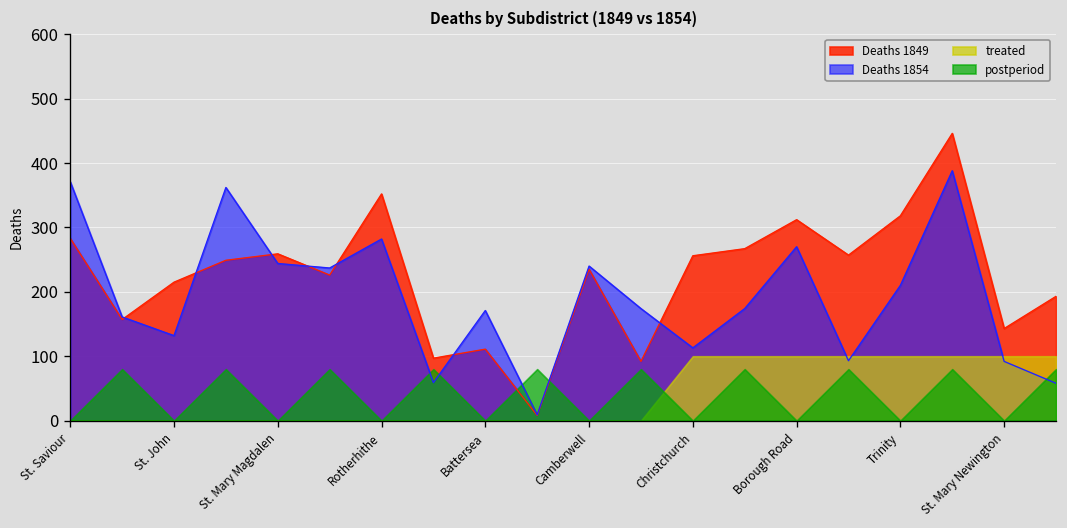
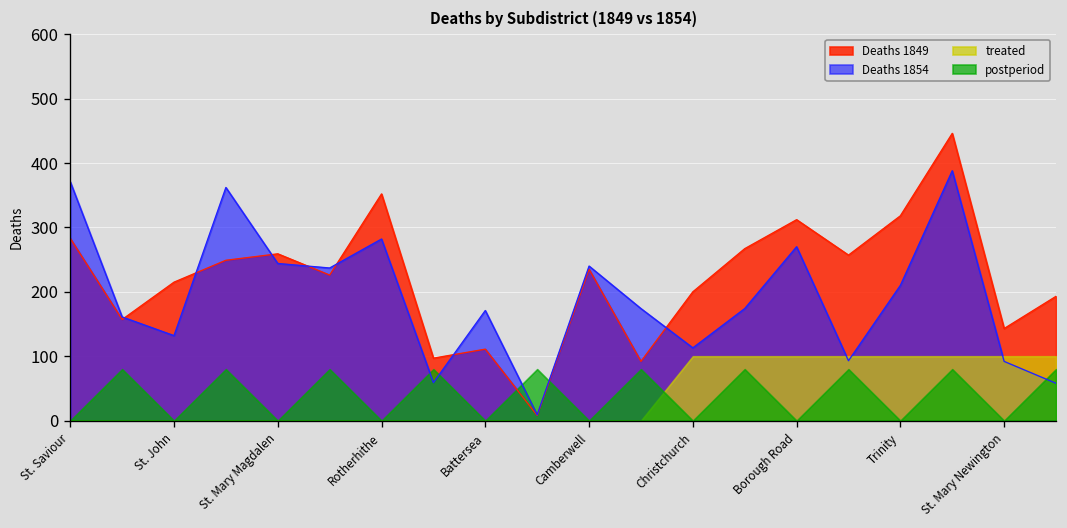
  {
    "Deaths 1849": {
      "St. Saviour": 280,
      "St. John": 220,
      "St. Mary Magdalen": 260,
      "Rotherhithe": 350,
      "Battersea": 110,
      "Camberwell": 240,
-     "Christchurch": 260,
+     "Christchurch": 200,
      "Borough Road": 310,
      "Trinity": 320,
      "St. Mary Newington": 140
    },
    "Deaths 1854": {
      "St. Saviour": 370,
      "St. John": 130,
      "St. Mary Magdalen": 240,
      "Rotherhithe": 280,
      "Battersea": 170,
      "Camberwell": 240,
      "Christchurch": 110,
      "Borough Road": 270,
      "Trinity": 210,
      "St. Mary Newington": 90
    },
    "treated": {
      "Christchurch": 100,
      "Borough Road": 100,
      "Trinity": 100,
      "St. Mary Newington": 100
    },
    "postperiod": {
      "Christchurch": 0,
      "Borough Road": 0,
      "Trinity": 0,
      "St. Mary Newington": 0
    }
  }
